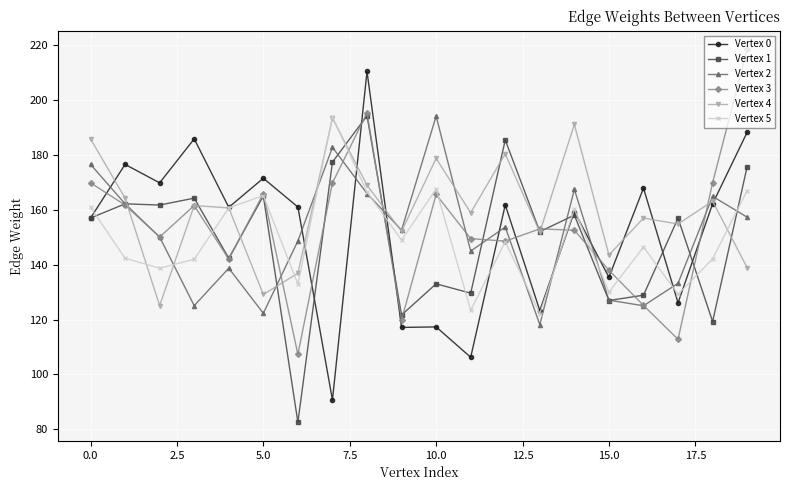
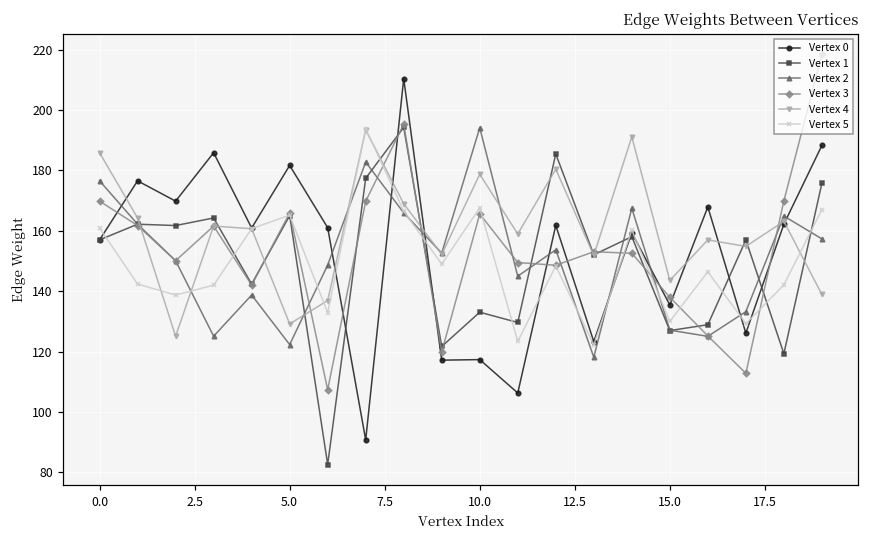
  {
    "Vertex 0": {
-     "5.0": 172,
+     "5.0": 182,
      "10.0": 117,
      "15.0": 135
    }
  }
